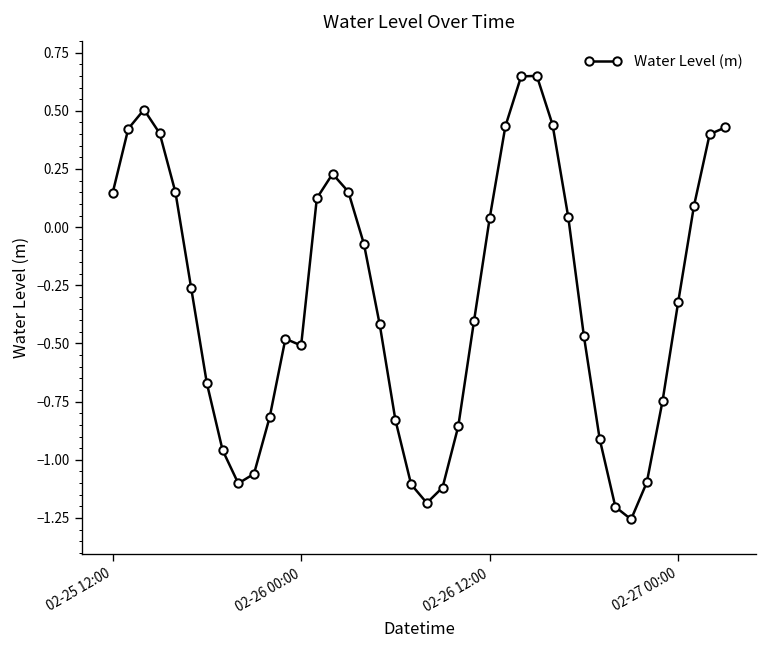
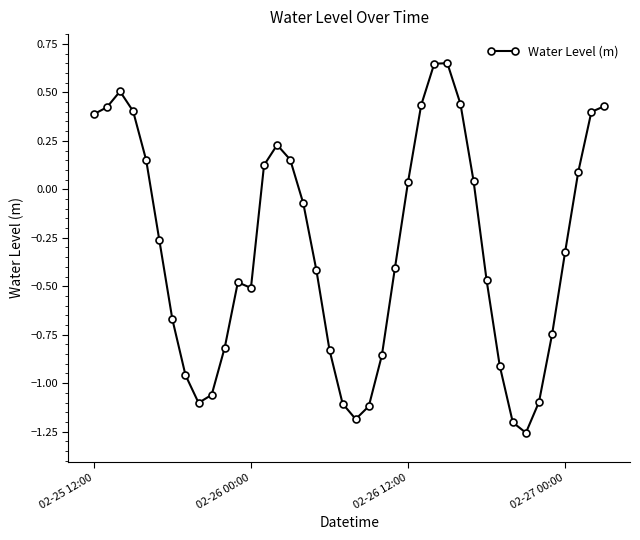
  {
-   "02-25 12:00": 0.15,
+   "02-25 12:00": 0.39,
    "02-26 00:00": -0.51,
    "02-26 12:00": 0.04,
    "02-27 00:00": -0.32
  }
